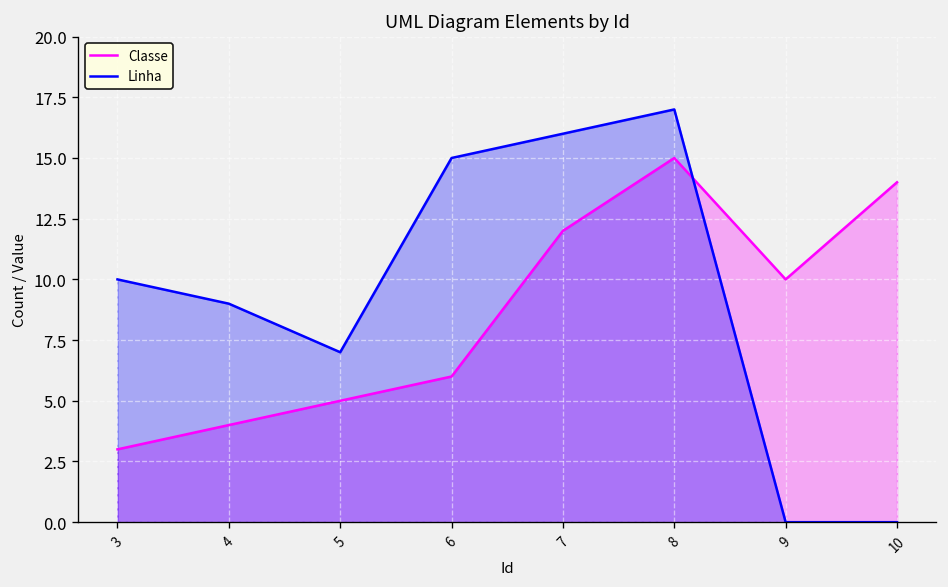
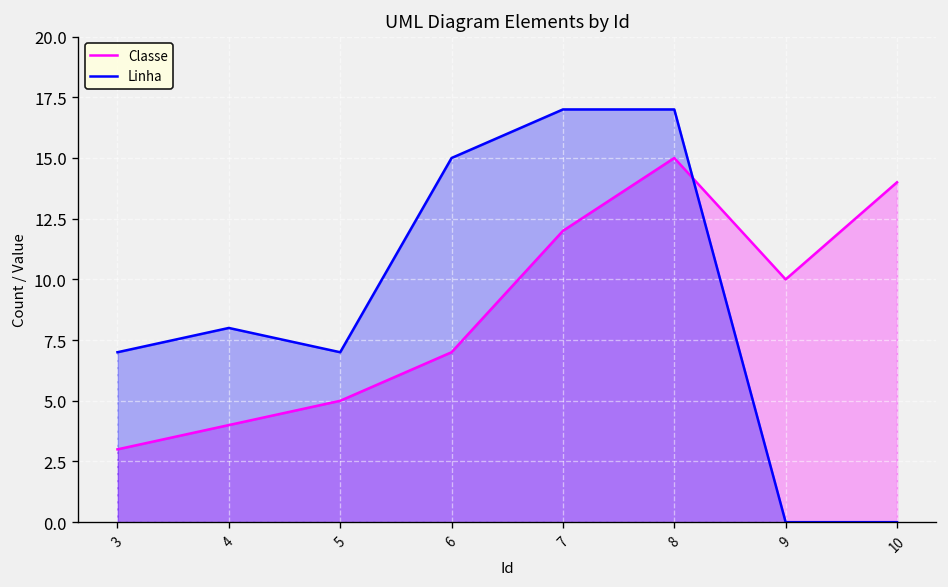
  {
    "Classe": {
      "3": 3,
      "4": 4,
      "5": 5,
-     "6": 6,
+     "6": 7,
      "7": 12,
      "8": 15,
      "9": 10,
      "10": 14
    },
    "Linha": {
-     "3": 10,
-     "4": 9,
+     "3": 7,
+     "4": 8,
      "5": 7,
      "6": 15,
-     "7": 16,
+     "7": 17,
      "8": 17,
      "9": 0,
      "10": 0
    }
  }
